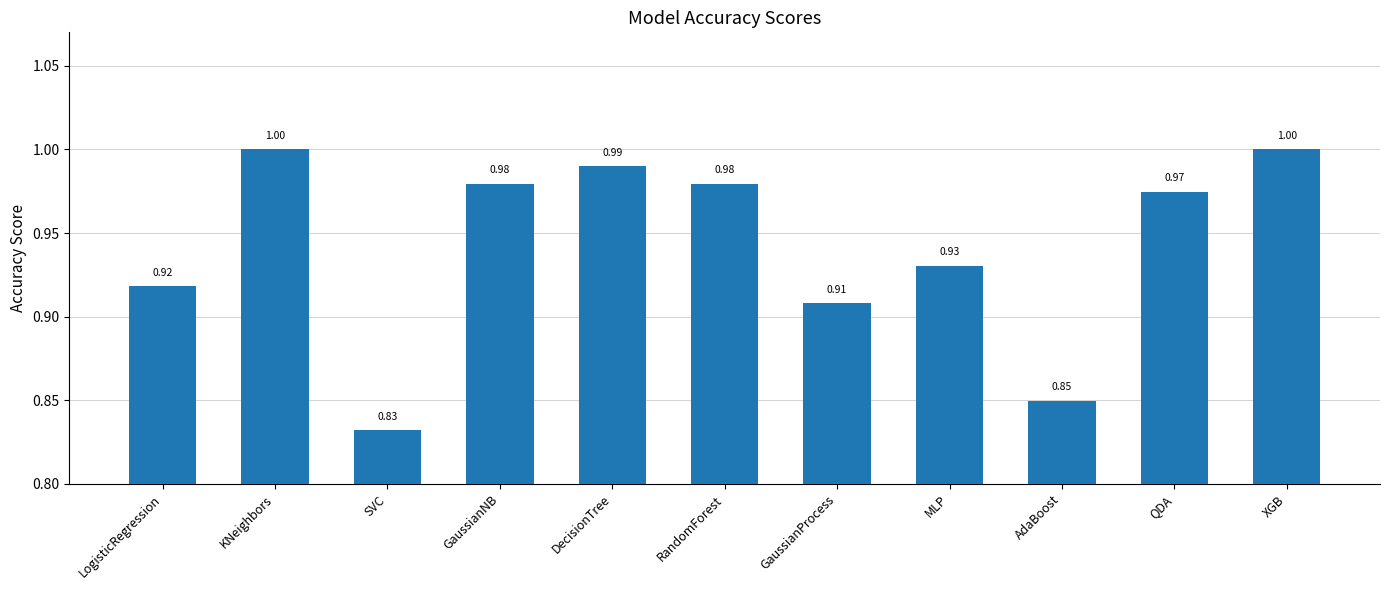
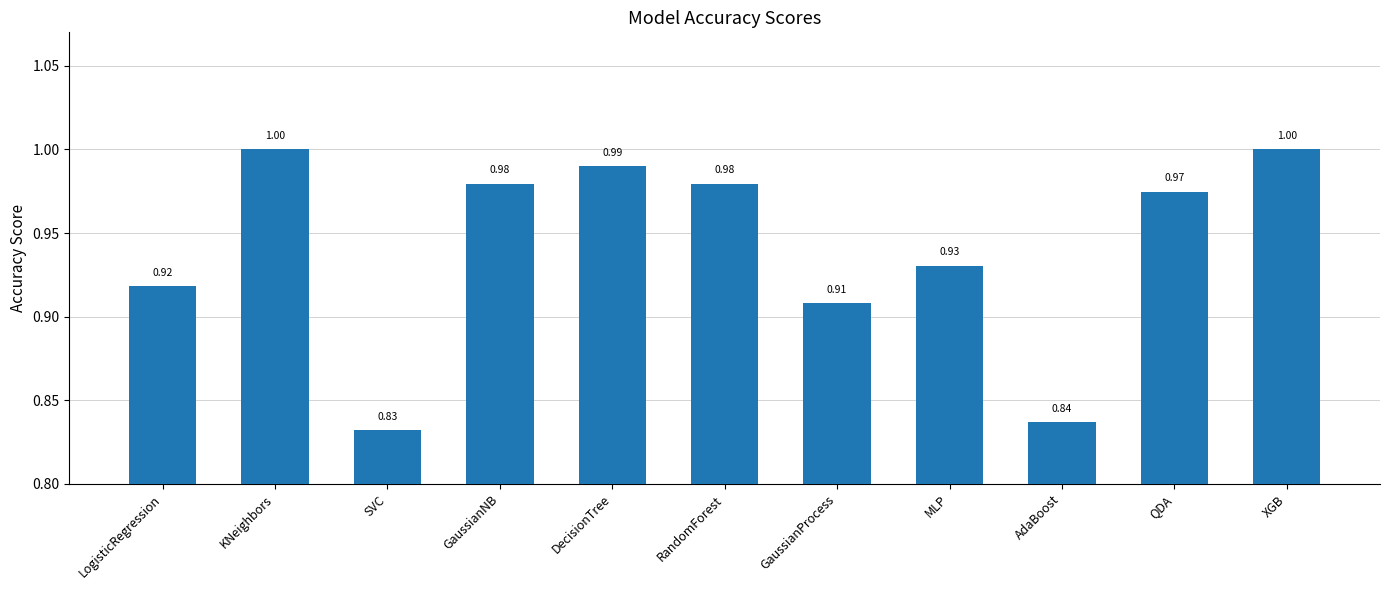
  {
    "LogisticRegression": 0.92,
    "KNeighbors": 1.00,
    "SVC": 0.83,
    "GaussianNB": 0.98,
    "DecisionTree": 0.99,
    "RandomForest": 0.98,
    "GaussianProcess": 0.91,
    "MLP": 0.93,
-   "AdaBoost": 0.85,
+   "AdaBoost": 0.84,
    "QDA": 0.97,
    "XGB": 1.00
  }
